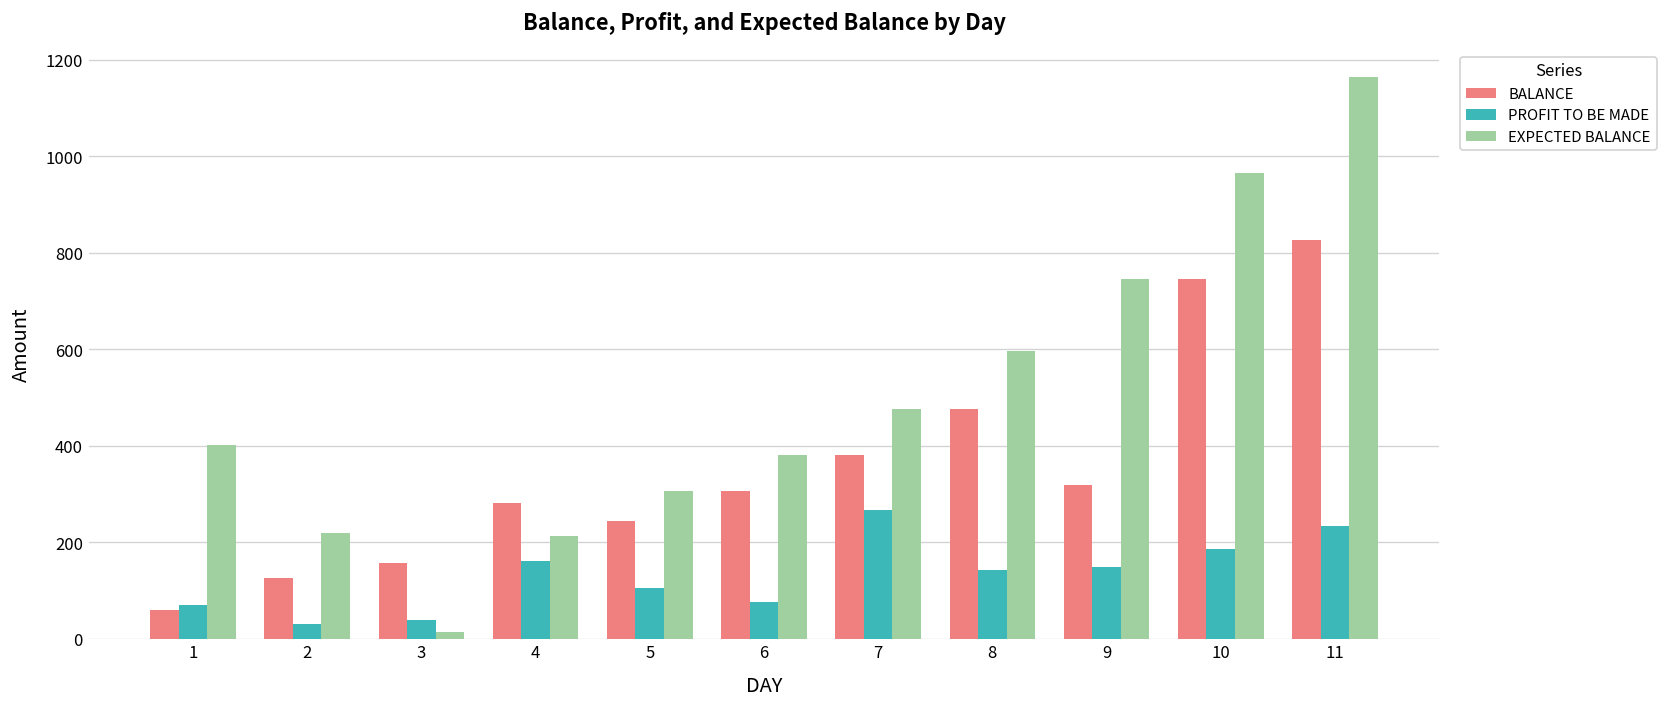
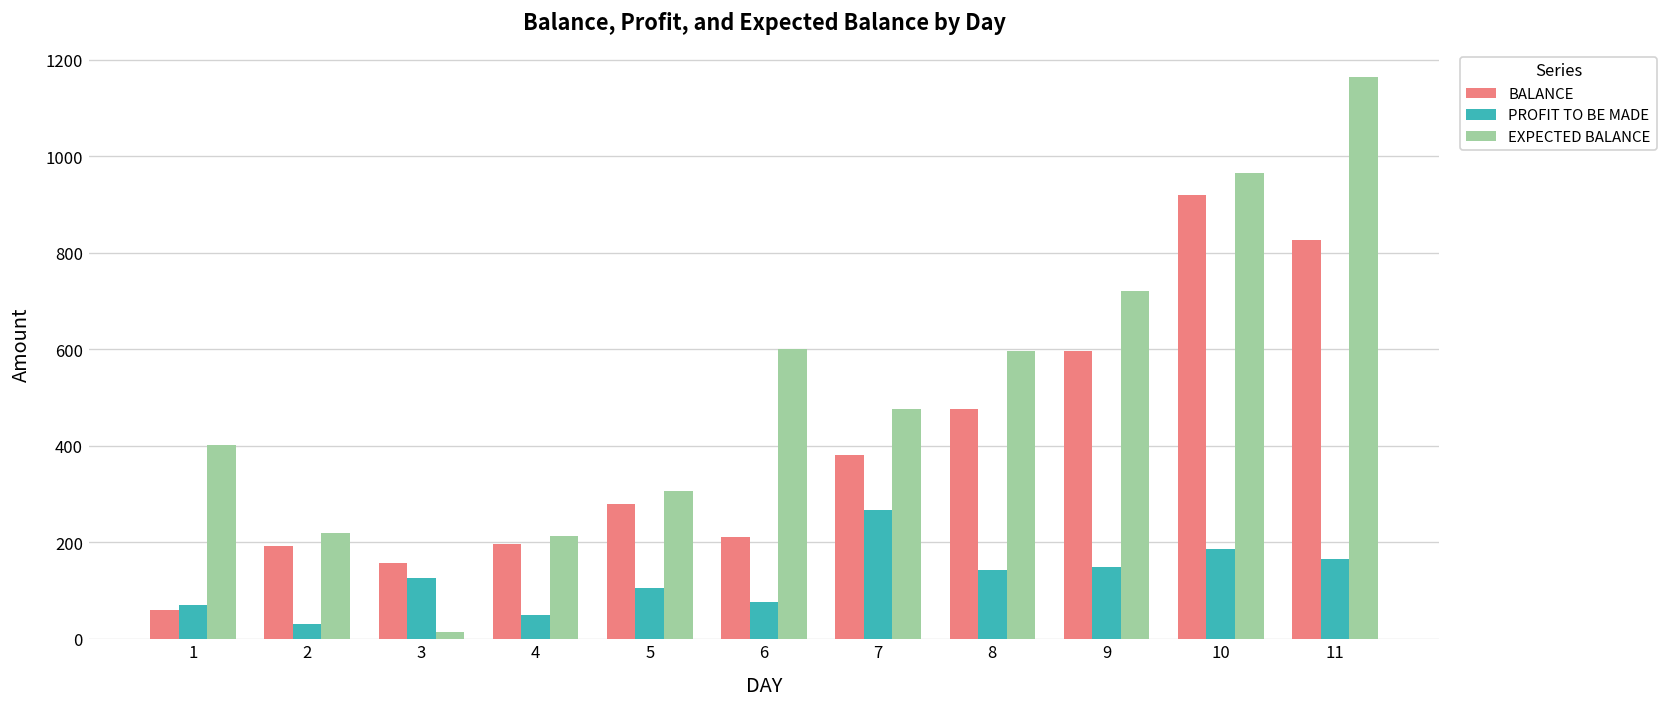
  {
    "BALANCE": {
      "1": 60,
-     "2": 130,
+     "2": 190,
      "3": 160,
-     "4": 280,
-     "5": 240,
-     "6": 310,
+     "4": 200,
+     "5": 280,
+     "6": 210,
      "7": 380,
      "8": 480,
-     "9": 320,
-     "10": 750,
+     "9": 600,
+     "10": 920,
      "11": 830
    },
    "PROFIT TO BE MADE": {
      "1": 70,
      "2": 30,
-     "3": 40,
-     "4": 160,
+     "3": 130,
+     "4": 50,
      "5": 110,
      "6": 80,
      "7": 270,
      "8": 140,
      "9": 150,
      "10": 190,
-     "11": 230
+     "11": 170
    },
    "EXPECTED BALANCE": {
      "1": 400,
      "2": 220,
      "3": 10,
      "4": 210,
      "5": 310,
-     "6": 380,
+     "6": 600,
      "7": 480,
      "8": 600,
-     "9": 750,
+     "9": 720,
      "10": 960,
      "11": 1160
    }
  }
